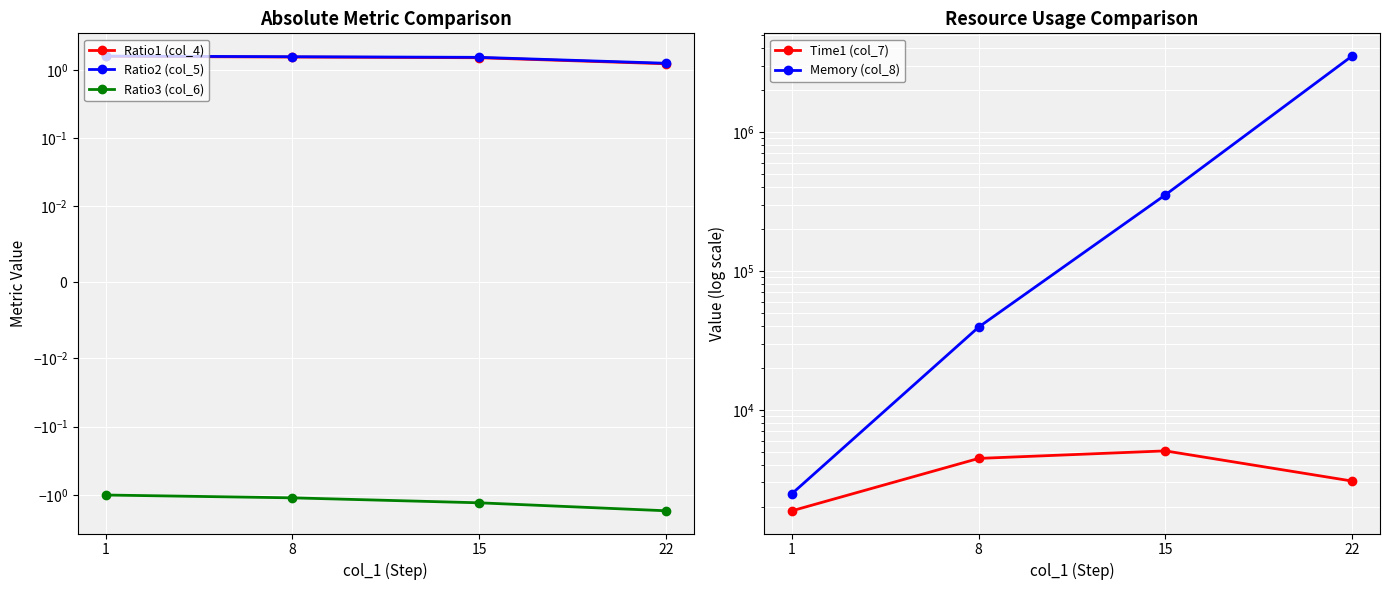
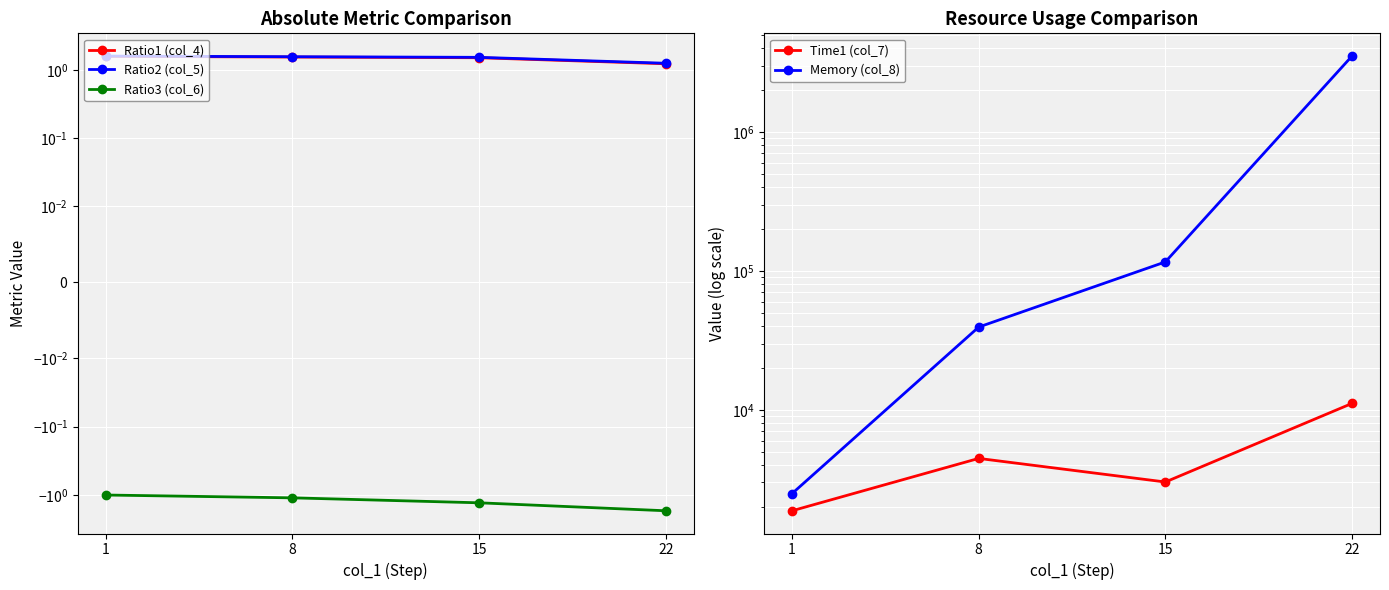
  {
    "Resource Usage Comparison": {
      "Time1 (col_7)": {
        "1": 1900,
        "8": 4500,
-       "15": 5100,
-       "22": 3100
+       "15": 3000,
+       "22": 11000
      },
      "Memory (col_8)": {
        "1": 2500,
        "8": 39000,
-       "15": 350000,
+       "15": 120000,
        "22": 3500000
      }
    }
  }
